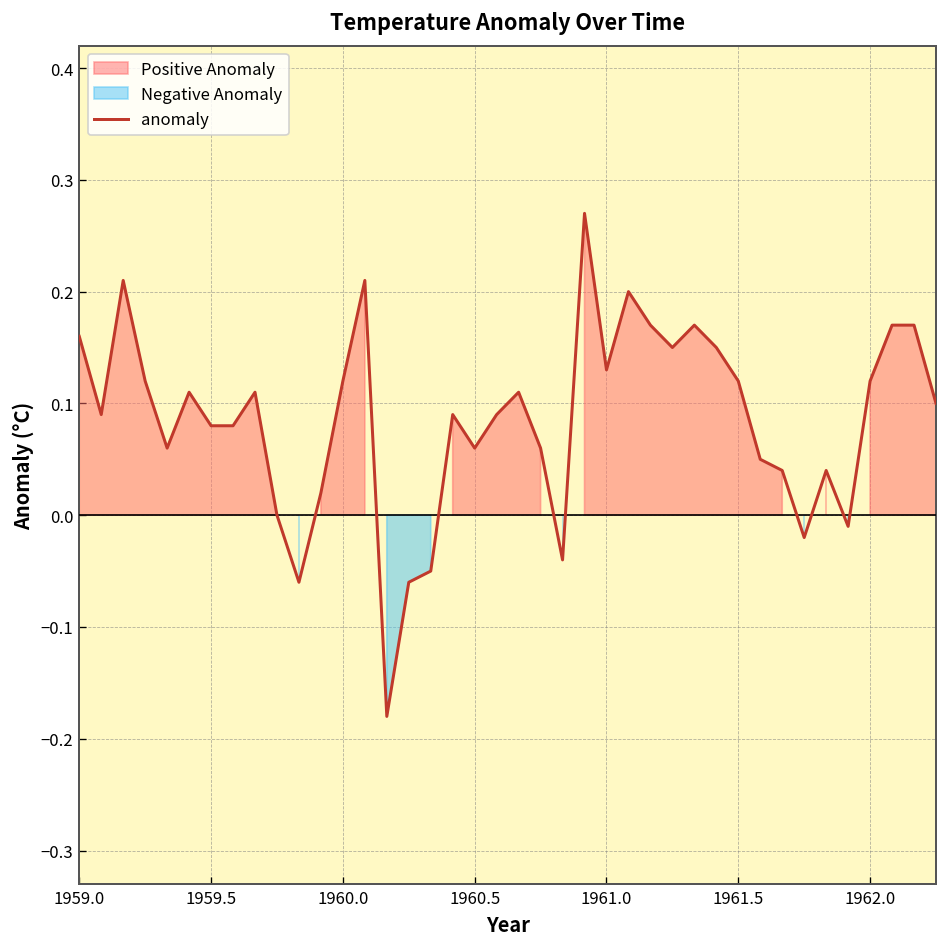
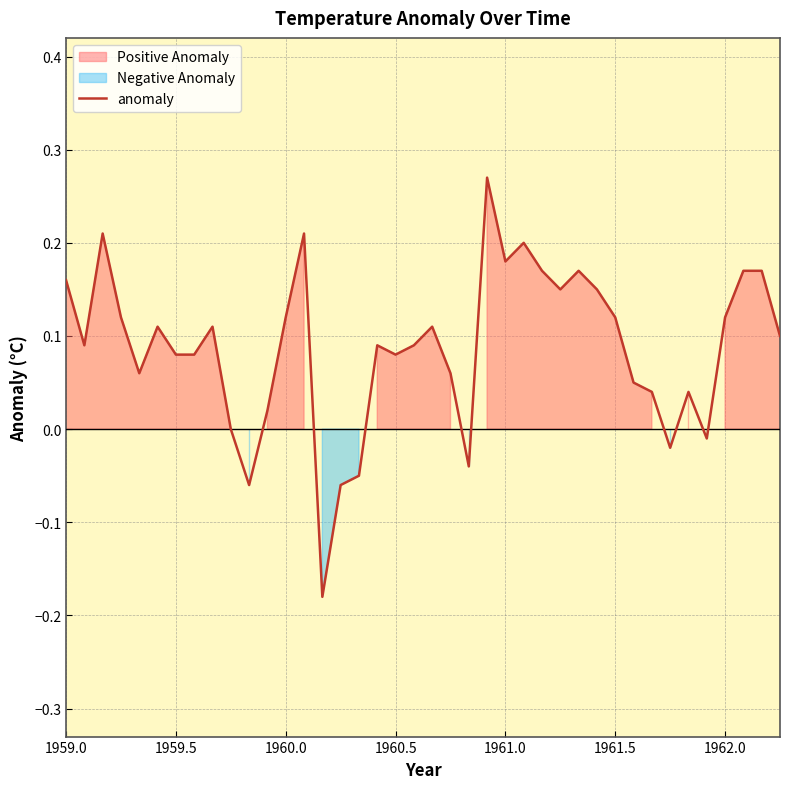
  {
    "1959.0": 0.16,
    "1959.5": 0.08,
    "1960.0": 0.12,
-   "1960.5": 0.06,
-   "1961.0": 0.13,
+   "1960.5": 0.08,
+   "1961.0": 0.18,
    "1961.5": 0.12,
    "1962.0": 0.12
  }
